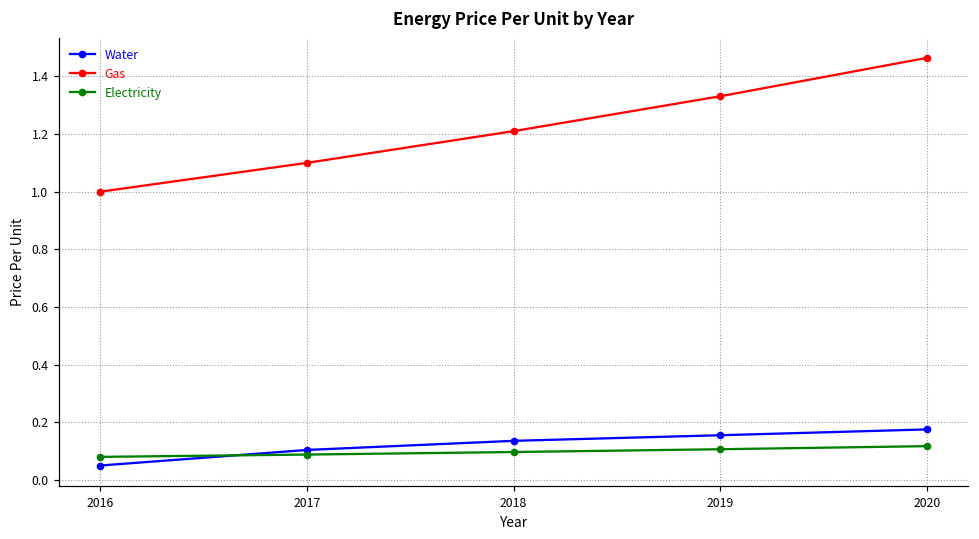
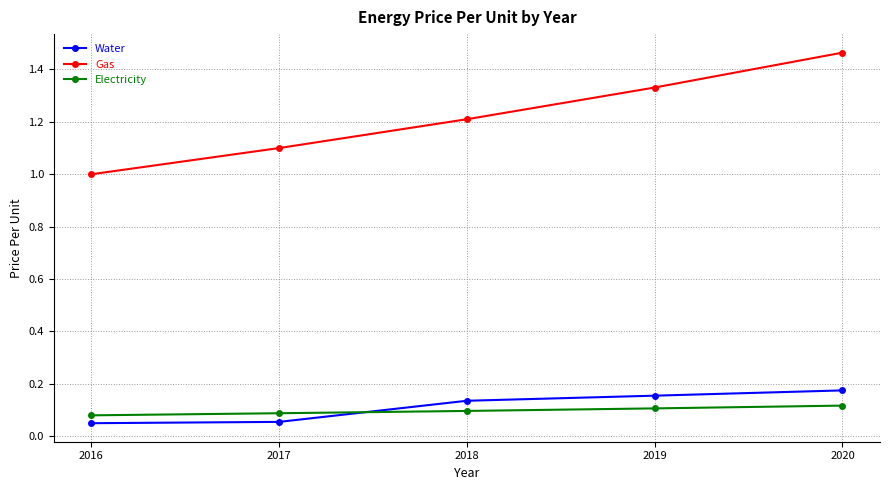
  {
    "Water": {
      "2016": 0.05,
-     "2017": 0.10,
+     "2017": 0.06,
      "2018": 0.14,
      "2019": 0.16,
      "2020": 0.18
    },
    "Gas": {
      "2016": 1.00,
      "2017": 1.10,
      "2018": 1.21,
      "2019": 1.33,
      "2020": 1.46
    },
    "Electricity": {
      "2016": 0.08,
      "2017": 0.09,
      "2018": 0.10,
      "2019": 0.11,
      "2020": 0.12
    }
  }
